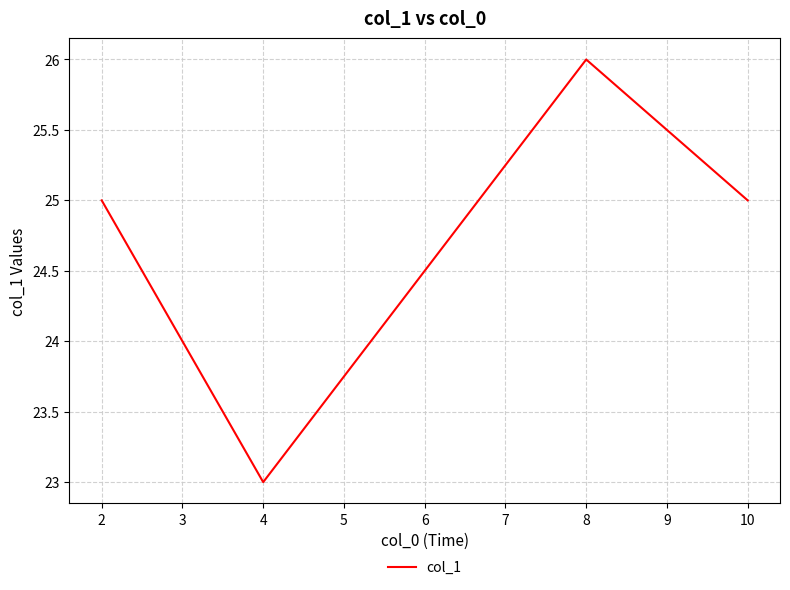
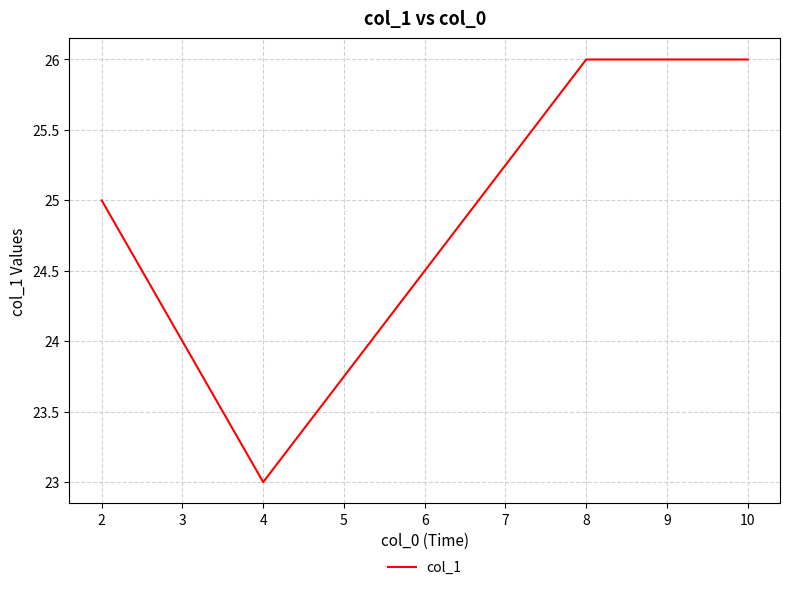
  {
    "2": 25,
    "4": 23,
    "8": 26,
-   "10": 25
+   "10": 26
  }
